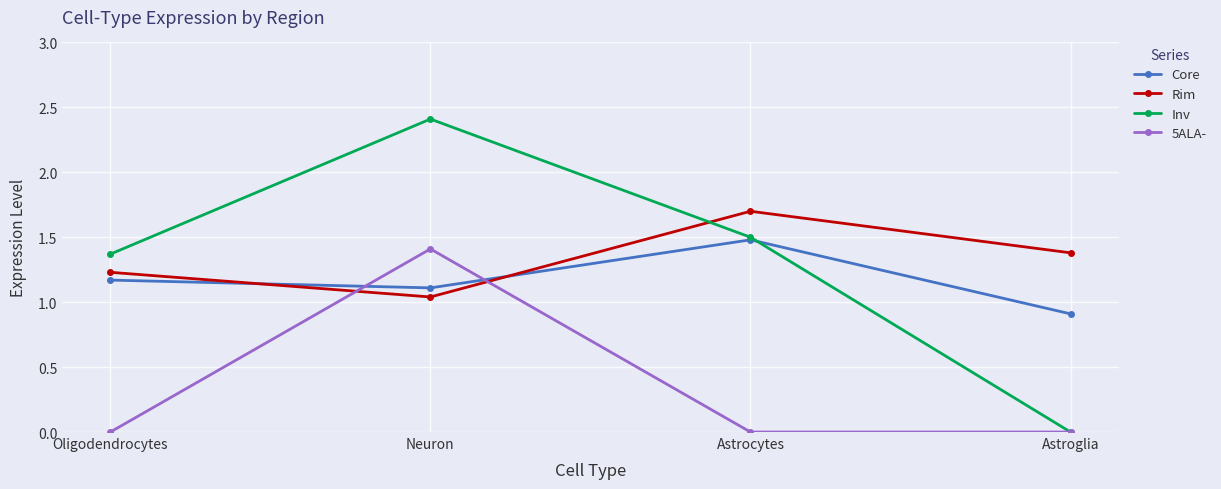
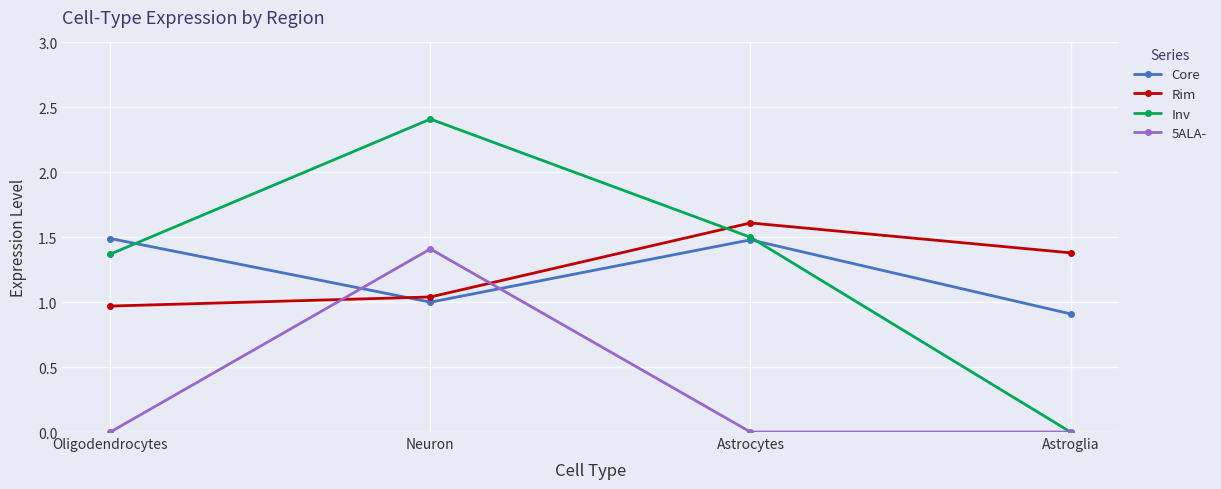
  {
    "Core": {
-     "Oligodendrocytes": 1.17,
-     "Neuron": 1.11,
+     "Oligodendrocytes": 1.49,
+     "Neuron": 1.00,
      "Astrocytes": 1.48,
      "Astroglia": 0.91
    },
    "Rim": {
-     "Oligodendrocytes": 1.23,
+     "Oligodendrocytes": 0.97,
      "Neuron": 1.04,
-     "Astrocytes": 1.70,
+     "Astrocytes": 1.61,
      "Astroglia": 1.38
    },
    "Inv": {
      "Oligodendrocytes": 1.37,
      "Neuron": 2.41,
      "Astrocytes": 1.50
    },
    "5ALA-": {
      "Oligodendrocytes": 0.00,
      "Neuron": 1.41,
      "Astrocytes": 0.00
    }
  }
